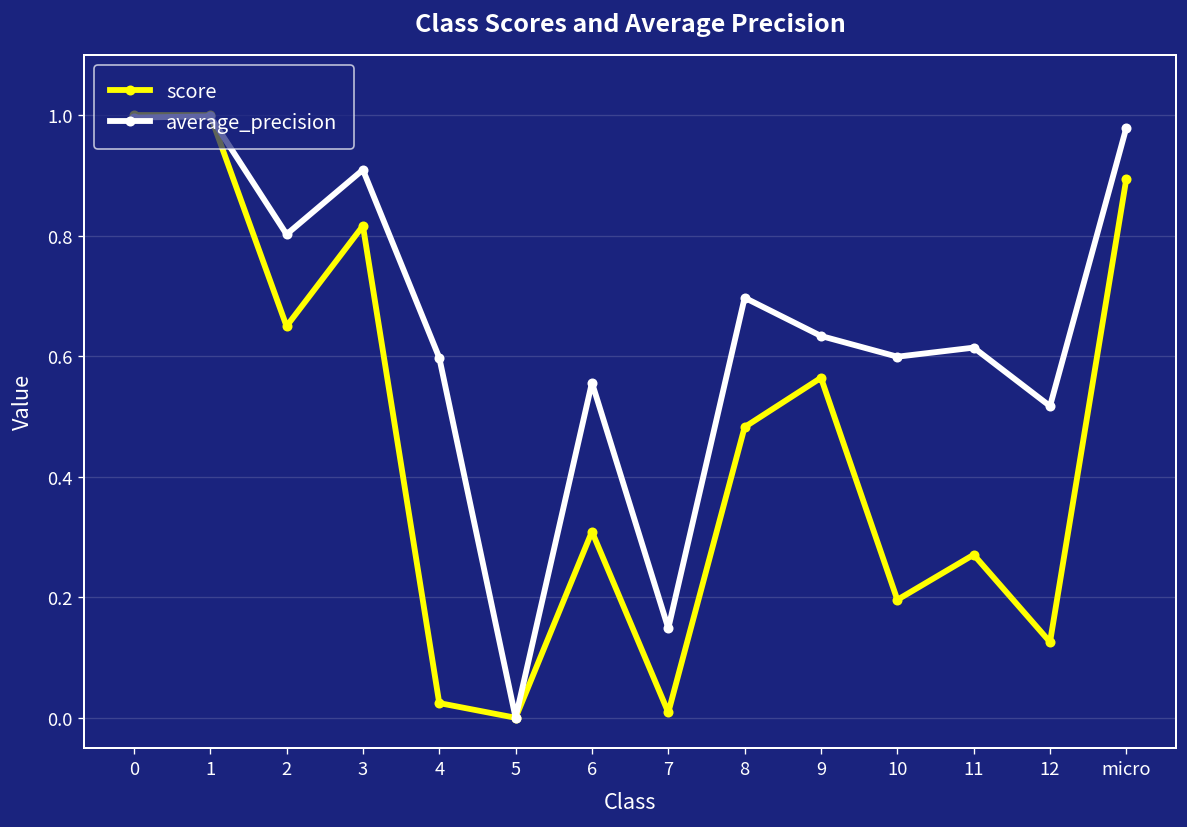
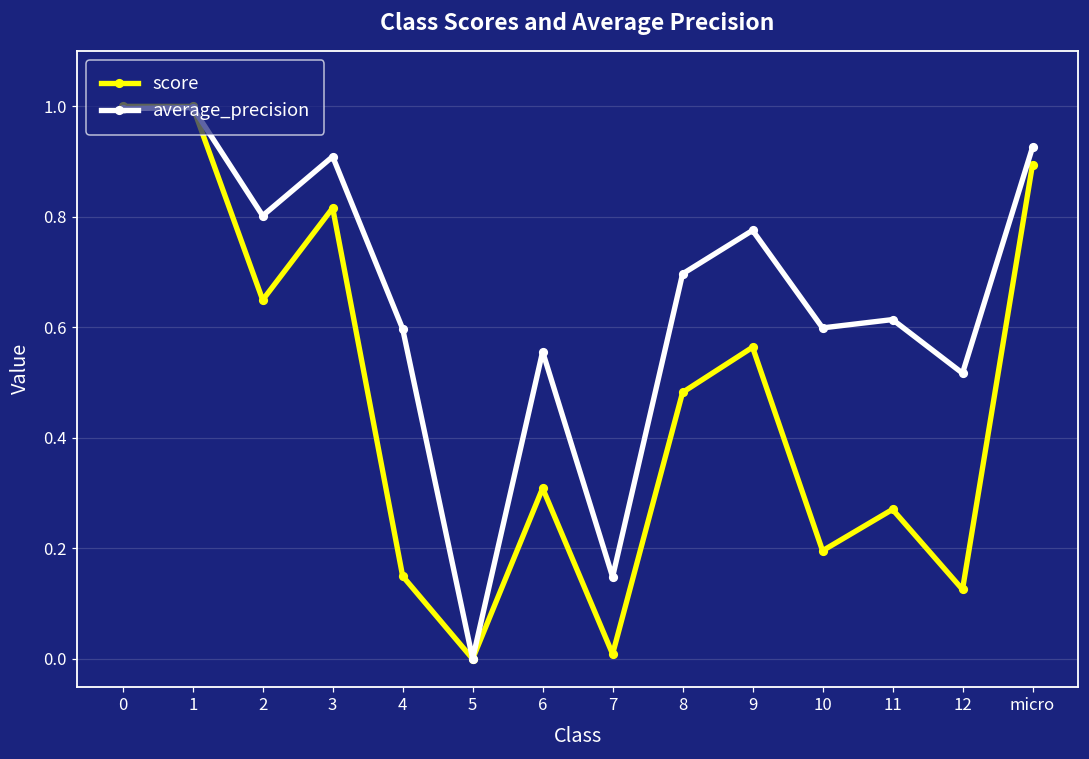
  {
    "score": {
      "2": 0.65,
      "3": 0.82,
-     "4": 0.02,
+     "4": 0.15,
      "6": 0.31,
      "7": 0.01,
      "8": 0.48,
      "9": 0.56,
      "10": 0.20,
      "11": 0.27,
      "12": 0.13,
      "micro": 0.89
    },
    "average_precision": {
      "2": 0.80,
      "3": 0.91,
      "4": 0.60,
      "6": 0.56,
      "7": 0.15,
      "8": 0.70,
-     "9": 0.63,
+     "9": 0.78,
      "10": 0.60,
      "11": 0.61,
      "12": 0.52,
-     "micro": 0.98
+     "micro": 0.93
    }
  }
